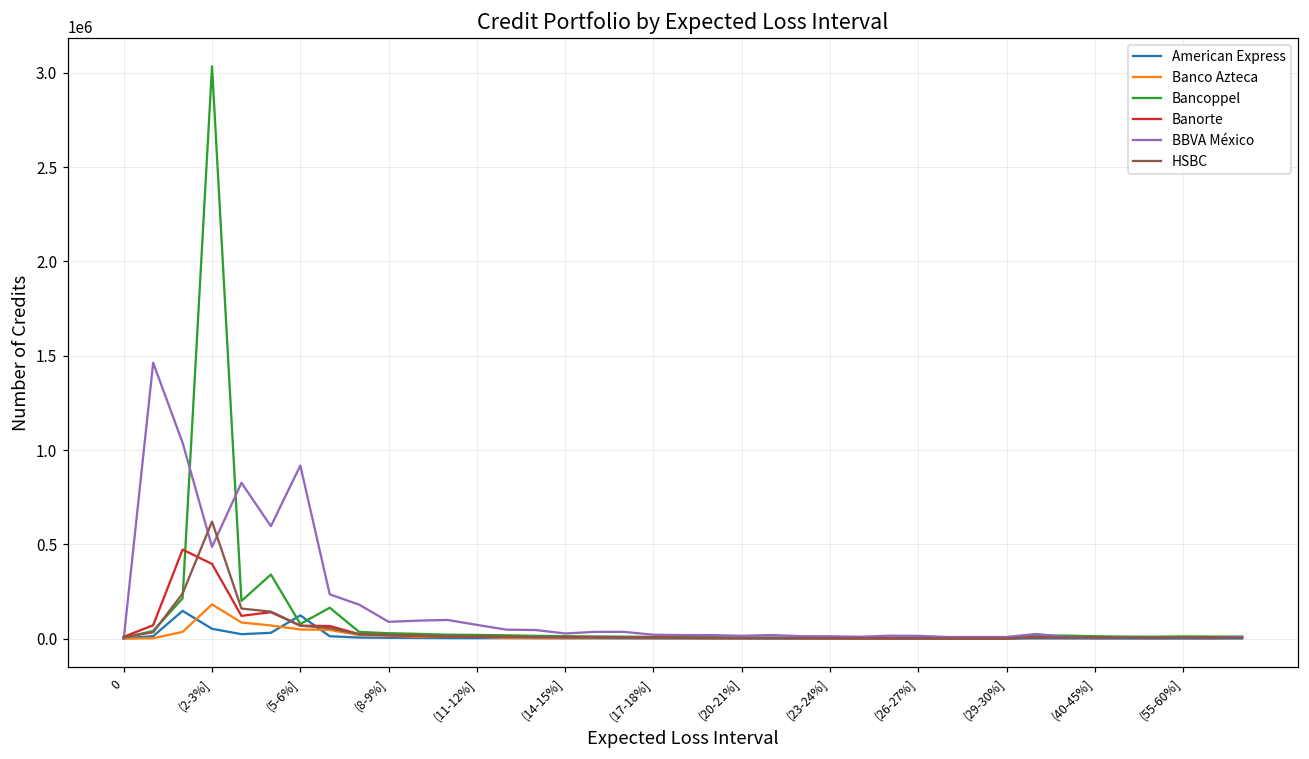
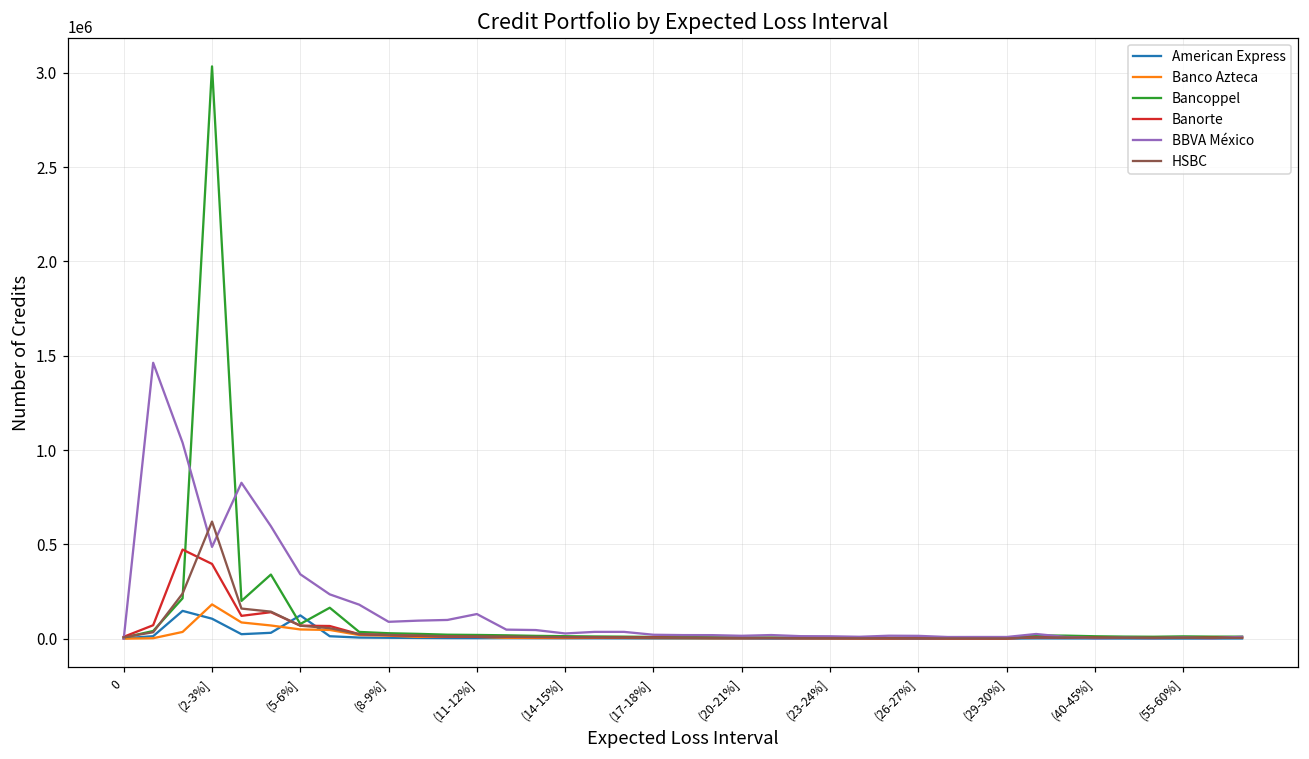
  {
    "American Express": {
-     "(2-3%]": 50000,
+     "(2-3%]": 110000,
      "(5-6%]": 120000
    },
    "Banco Azteca": {
      "(2-3%]": 180000,
      "(5-6%]": 50000
    },
    "Bancoppel": {
      "(2-3%]": 3030000
    },
    "Banorte": {
      "(2-3%]": 400000
    },
    "BBVA México": {
      "(2-3%]": 490000,
-     "(5-6%]": 920000,
+     "(5-6%]": 340000,
      "(8-9%]": 90000,
-     "(11-12%]": 70000
+     "(11-12%]": 130000
    },
    "HSBC": {
      "(2-3%]": 620000
    }
  }
